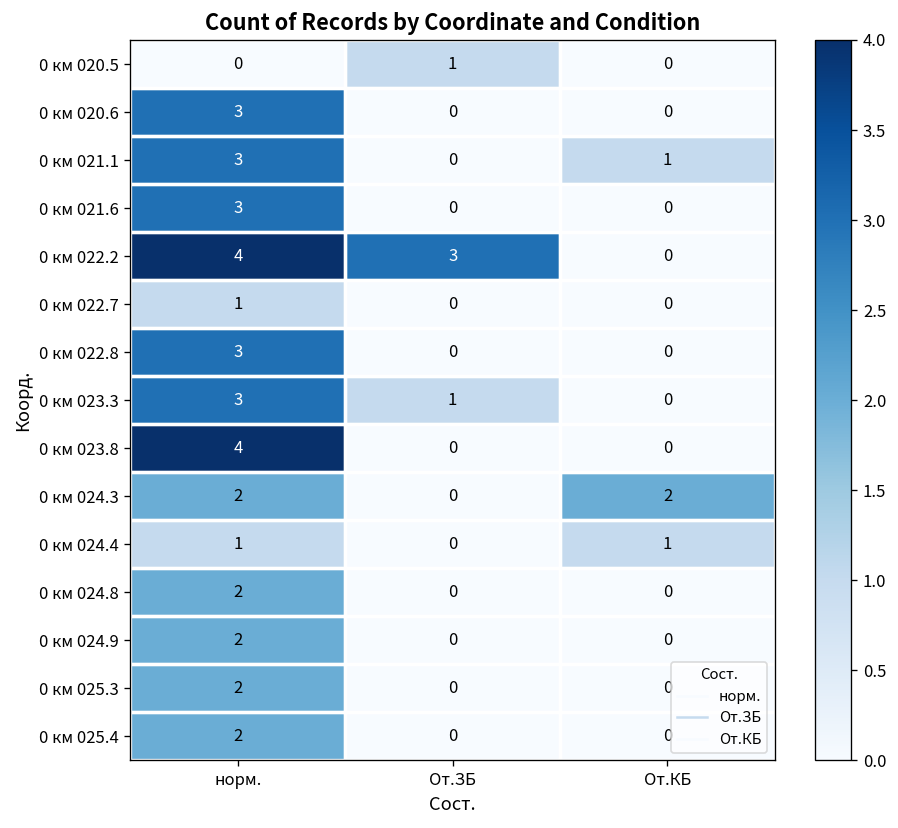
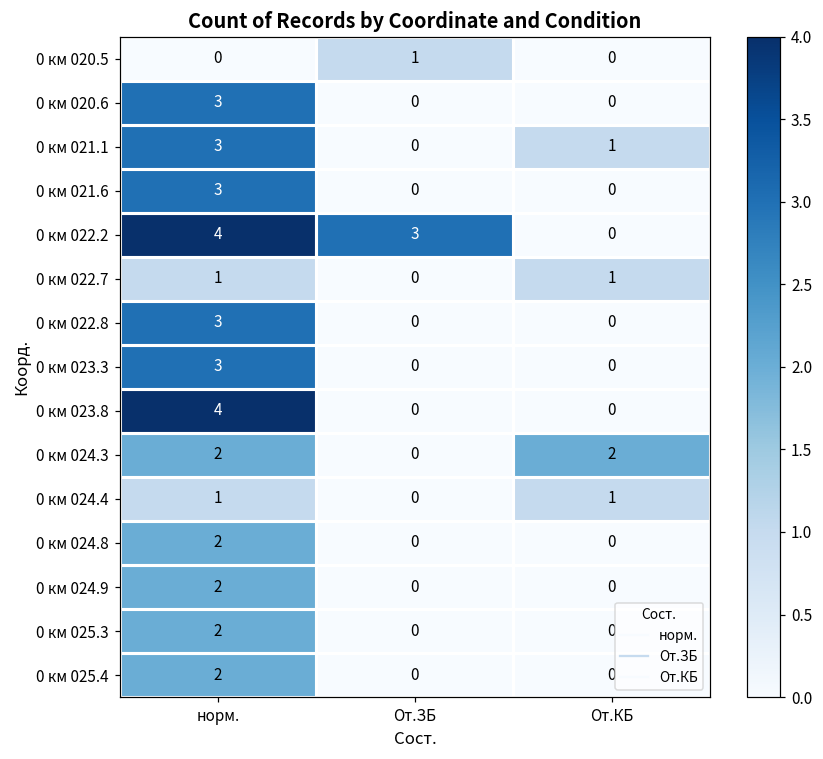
  {
    "0 км 020.5": {
      "норм.": 0,
      "От.ЗБ": 1,
      "От.КБ": 0
    },
    "0 км 020.6": {
      "норм.": 3,
      "От.ЗБ": 0,
      "От.КБ": 0
    },
    "0 км 021.1": {
      "норм.": 3,
      "От.ЗБ": 0,
      "От.КБ": 1
    },
    "0 км 021.6": {
      "норм.": 3,
      "От.ЗБ": 0,
      "От.КБ": 0
    },
    "0 км 022.2": {
      "норм.": 4,
      "От.ЗБ": 3,
      "От.КБ": 0
    },
    "0 км 022.7": {
      "норм.": 1,
      "От.ЗБ": 0,
-     "От.КБ": 0
+     "От.КБ": 1
    },
    "0 км 022.8": {
      "норм.": 3,
      "От.ЗБ": 0,
      "От.КБ": 0
    },
    "0 км 023.3": {
      "норм.": 3,
-     "От.ЗБ": 1,
+     "От.ЗБ": 0,
      "От.КБ": 0
    },
    "0 км 023.8": {
      "норм.": 4,
      "От.ЗБ": 0,
      "От.КБ": 0
    },
    "0 км 024.3": {
      "норм.": 2,
      "От.ЗБ": 0,
      "От.КБ": 2
    },
    "0 км 024.4": {
      "норм.": 1,
      "От.ЗБ": 0,
      "От.КБ": 1
    },
    "0 км 024.8": {
      "норм.": 2,
      "От.ЗБ": 0,
      "От.КБ": 0
    },
    "0 км 024.9": {
      "норм.": 2,
      "От.ЗБ": 0,
      "От.КБ": 0
    },
    "0 км 025.3": {
      "норм.": 2,
      "От.ЗБ": 0
    },
    "0 км 025.4": {
      "норм.": 2,
      "От.ЗБ": 0
    }
  }
